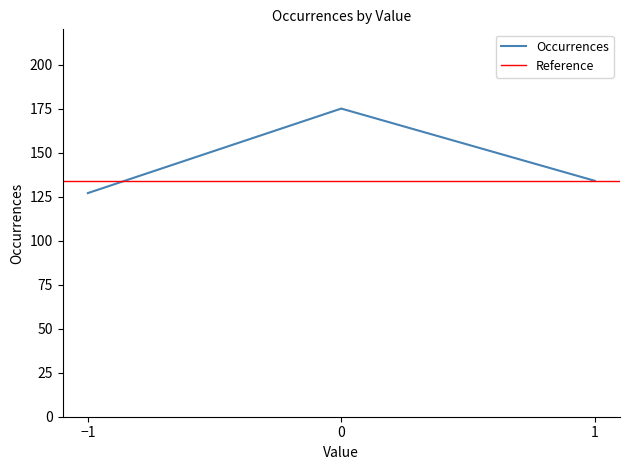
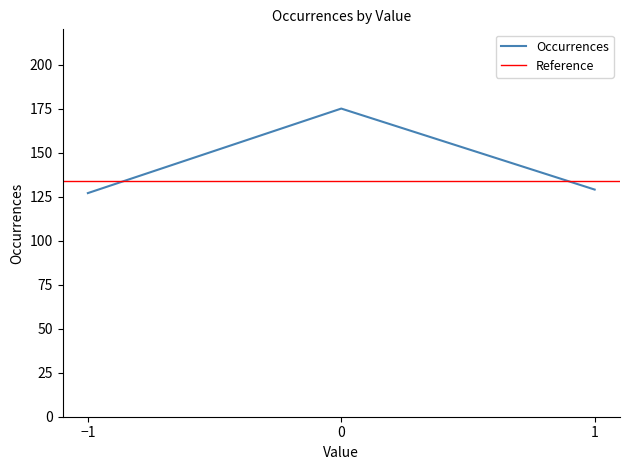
  {
    "−1": 127,
    "0": 175,
-   "1": 134
+   "1": 129
  }
